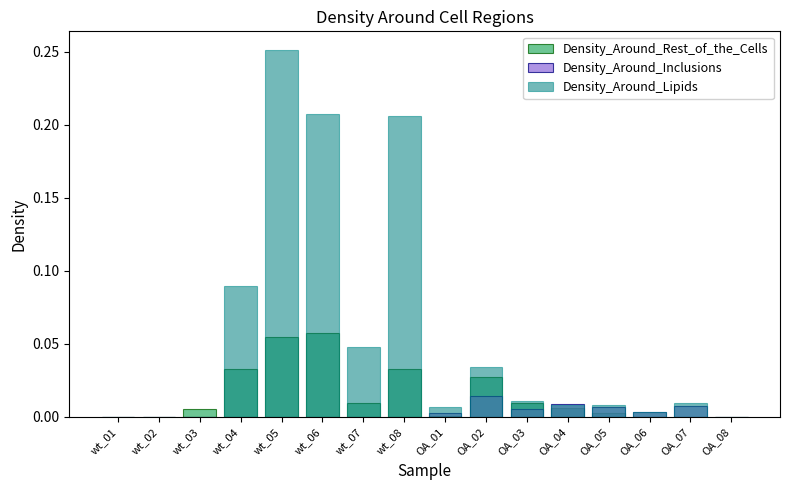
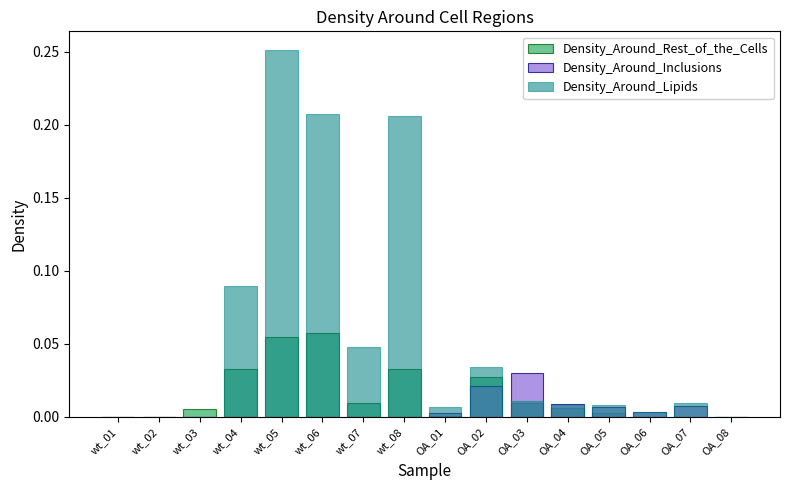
  {
    "Density_Around_Inclusions": {
      "wt_01": 0.000,
      "wt_02": 0.000,
      "wt_03": 0.000,
      "wt_04": 0.000,
      "wt_05": 0.000,
      "wt_06": 0.000,
      "wt_07": 0.000,
      "wt_08": 0.000,
-     "OA_02": 0.014,
-     "OA_03": 0.006,
+     "OA_02": 0.021,
+     "OA_03": 0.030,
      "OA_04": 0.009,
      "OA_06": 0.003,
      "OA_08": 0.000
    }
  }
